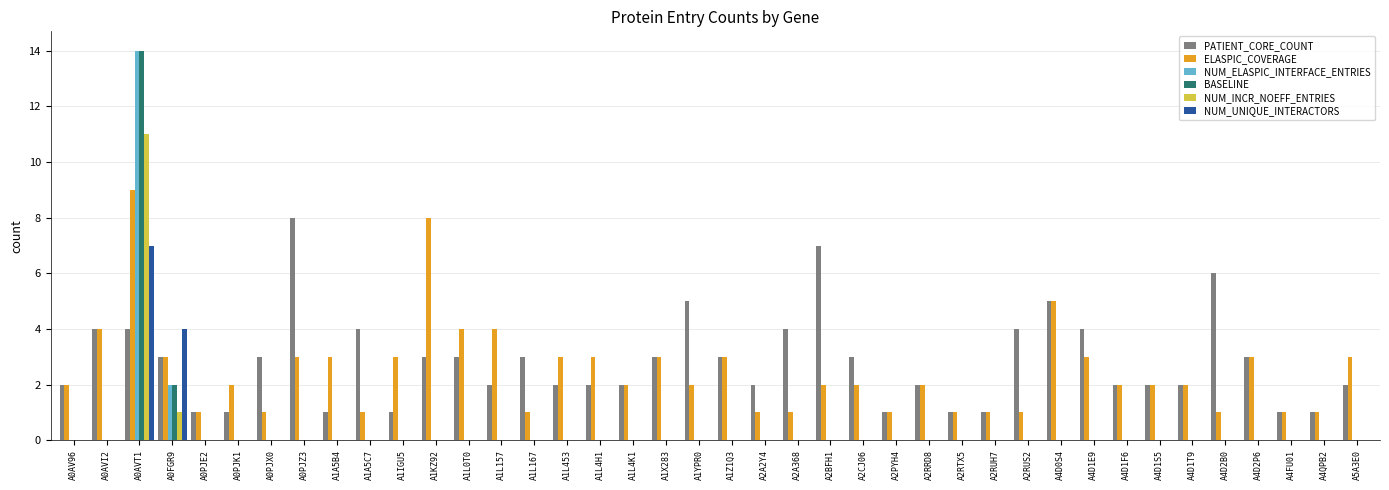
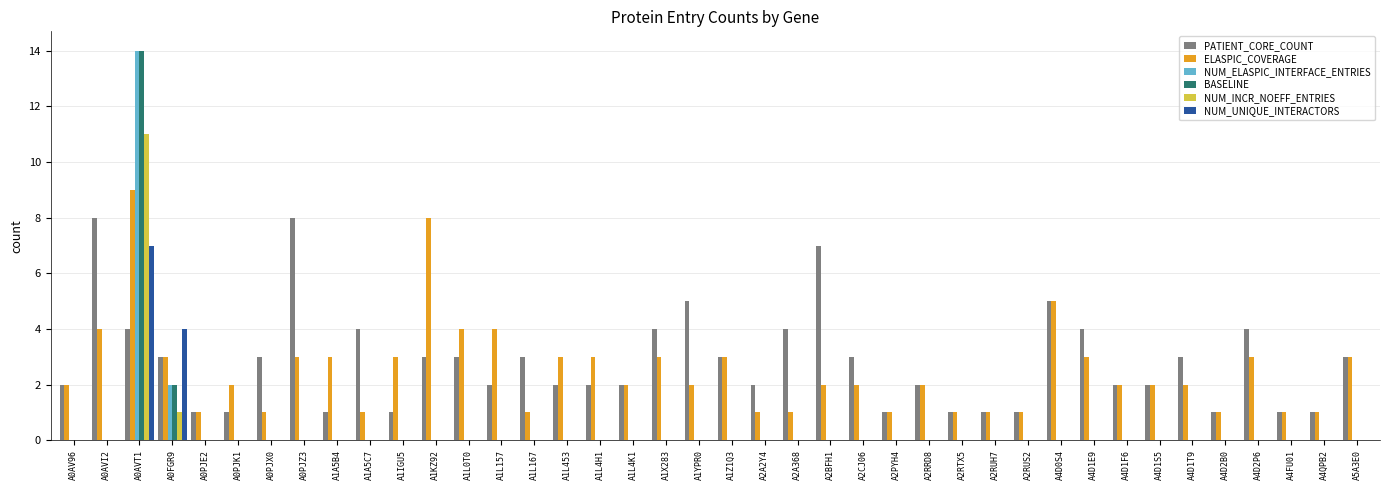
  {
    "PATIENT_CORE_COUNT": {
      "A0AV96": 2,
-     "A0AVI2": 4,
+     "A0AVI2": 8,
      "A0AVT1": 4,
      "A0FGR9": 3,
      "A0PJE2": 1,
      "A0PJK1": 1,
      "A0PJX0": 3,
      "A0PJZ3": 8,
      "A1A5B4": 1,
      "A1A5C7": 4,
      "A1IGU5": 1,
      "A1KZ92": 3,
      "A1L0T0": 3,
      "A1L157": 2,
      "A1L167": 3,
      "A1L453": 2,
      "A1L4H1": 2,
      "A1L4K1": 2,
-     "A1X283": 3,
+     "A1X283": 4,
      "A1YPR0": 5,
      "A1Z1Q3": 3,
      "A2A2Y4": 2,
      "A2A368": 4,
      "A2BFH1": 7,
      "A2CJ06": 3,
      "A2PYH4": 1,
      "A2RRD8": 2,
      "A2RTX5": 1,
      "A2RUH7": 1,
-     "A2RUS2": 4,
+     "A2RUS2": 1,
      "A4D0S4": 5,
      "A4D1E9": 4,
      "A4D1F6": 2,
      "A4D1S5": 2,
-     "A4D1T9": 2,
-     "A4D2B0": 6,
-     "A4D2P6": 3,
+     "A4D1T9": 3,
+     "A4D2B0": 1,
+     "A4D2P6": 4,
      "A4FU01": 1,
      "A4QPB2": 1,
-     "A5A3E0": 2
+     "A5A3E0": 3
    },
    "NUM_ELASPIC_INTERFACE_ENTRIES": {
      "A0AV96": 0,
      "A0AVI2": 0,
      "A0AVT1": 14,
      "A0FGR9": 2,
      "A0PJE2": 0,
      "A0PJK1": 0,
      "A0PJX0": 0,
      "A0PJZ3": 0,
      "A1A5B4": 0,
      "A1A5C7": 0,
      "A1IGU5": 0,
      "A1KZ92": 0,
      "A1L0T0": 0,
      "A1L157": 0,
      "A1L167": 0,
      "A1L453": 0,
      "A1L4H1": 0,
      "A1L4K1": 0,
      "A1X283": 0,
      "A1YPR0": 0,
      "A1Z1Q3": 0,
      "A2A2Y4": 0,
      "A2A368": 0,
      "A2BFH1": 0,
      "A2CJ06": 0,
      "A2PYH4": 0,
      "A2RRD8": 0,
      "A2RTX5": 0,
      "A2RUH7": 0,
      "A2RUS2": 0,
      "A4D0S4": 0,
      "A4D1E9": 0,
      "A4D1F6": 0,
      "A4D1S5": 0,
      "A4D1T9": 0,
      "A4D2B0": 0,
      "A4D2P6": 0,
      "A4FU01": 0,
      "A4QPB2": 0,
      "A5A3E0": 0
    },
    "BASELINE": {
      "A0AV96": 0,
      "A0AVI2": 0,
      "A0AVT1": 14,
      "A0FGR9": 2,
      "A0PJE2": 0,
      "A0PJK1": 0,
      "A0PJX0": 0,
      "A0PJZ3": 0,
      "A1A5B4": 0,
      "A1A5C7": 0,
      "A1IGU5": 0,
      "A1KZ92": 0,
      "A1L0T0": 0,
      "A1L157": 0,
      "A1L167": 0,
      "A1L453": 0,
      "A1L4H1": 0,
      "A1L4K1": 0,
      "A1X283": 0,
      "A1YPR0": 0,
      "A1Z1Q3": 0,
      "A2A2Y4": 0,
      "A2A368": 0,
      "A2BFH1": 0,
      "A2CJ06": 0,
      "A2PYH4": 0,
      "A2RRD8": 0,
      "A2RTX5": 0,
      "A2RUH7": 0,
      "A2RUS2": 0,
      "A4D0S4": 0,
      "A4D1E9": 0,
      "A4D1F6": 0,
      "A4D1S5": 0,
      "A4D1T9": 0,
      "A4D2B0": 0,
      "A4D2P6": 0,
      "A4FU01": 0,
      "A4QPB2": 0,
      "A5A3E0": 0
    },
    "NUM_UNIQUE_INTERACTORS": {
      "A0AV96": 0,
      "A0AVI2": 0,
      "A0AVT1": 7,
      "A0FGR9": 4,
      "A0PJE2": 0,
      "A0PJK1": 0,
      "A0PJX0": 0,
      "A0PJZ3": 0,
      "A1A5B4": 0,
      "A1A5C7": 0,
      "A1IGU5": 0,
      "A1KZ92": 0,
      "A1L0T0": 0,
      "A1L157": 0,
      "A1L167": 0,
      "A1L453": 0,
      "A1L4H1": 0,
      "A1L4K1": 0,
      "A1X283": 0,
      "A1YPR0": 0,
      "A1Z1Q3": 0,
      "A2A2Y4": 0,
      "A2A368": 0,
      "A2BFH1": 0,
      "A2CJ06": 0,
      "A2PYH4": 0,
      "A2RRD8": 0,
      "A2RTX5": 0,
      "A2RUH7": 0,
      "A2RUS2": 0,
      "A4D0S4": 0,
      "A4D1E9": 0,
      "A4D1F6": 0,
      "A4D1S5": 0,
      "A4D1T9": 0,
      "A4D2B0": 0,
      "A4D2P6": 0,
      "A4FU01": 0,
      "A4QPB2": 0,
      "A5A3E0": 0
    }
  }
